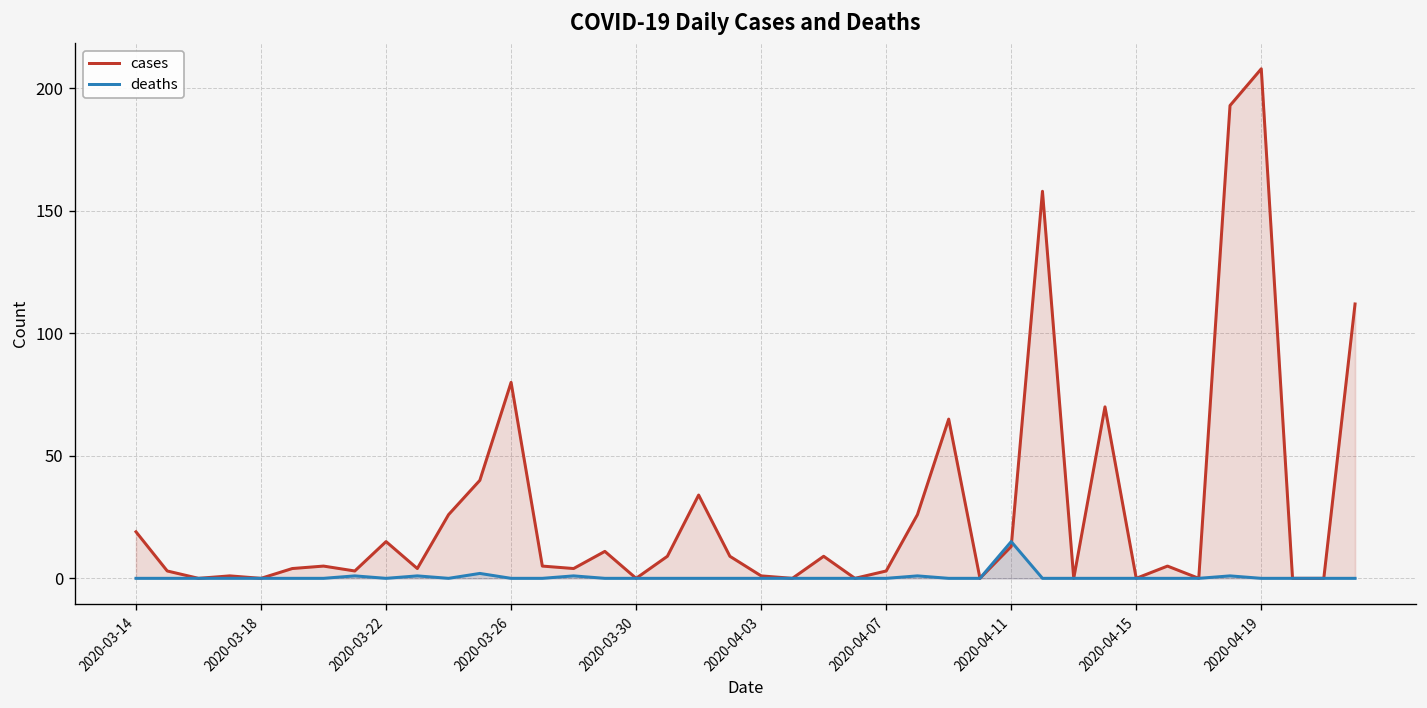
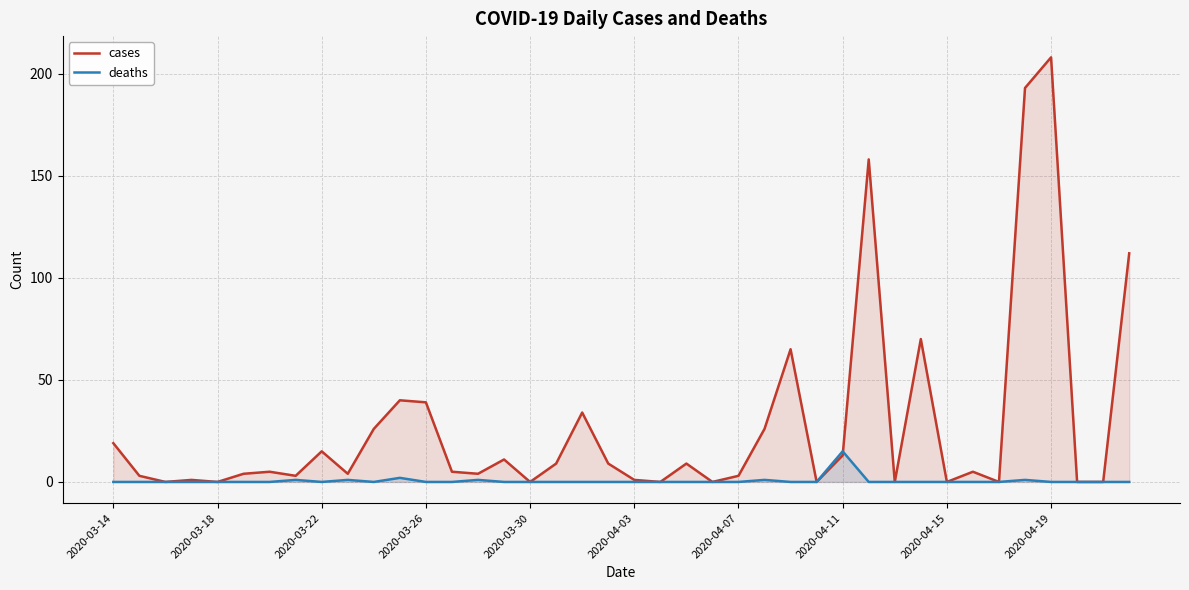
  {
    "cases": {
      "2020-03-14": 19,
      "2020-03-22": 15,
-     "2020-03-26": 80,
+     "2020-03-26": 39,
      "2020-04-07": 3,
      "2020-04-11": 13,
      "2020-04-19": 208
    },
    "deaths": {
      "2020-03-14": 0,
      "2020-03-22": 0,
      "2020-03-26": 0,
      "2020-04-07": 0,
      "2020-04-11": 15,
      "2020-04-19": 0
    }
  }
